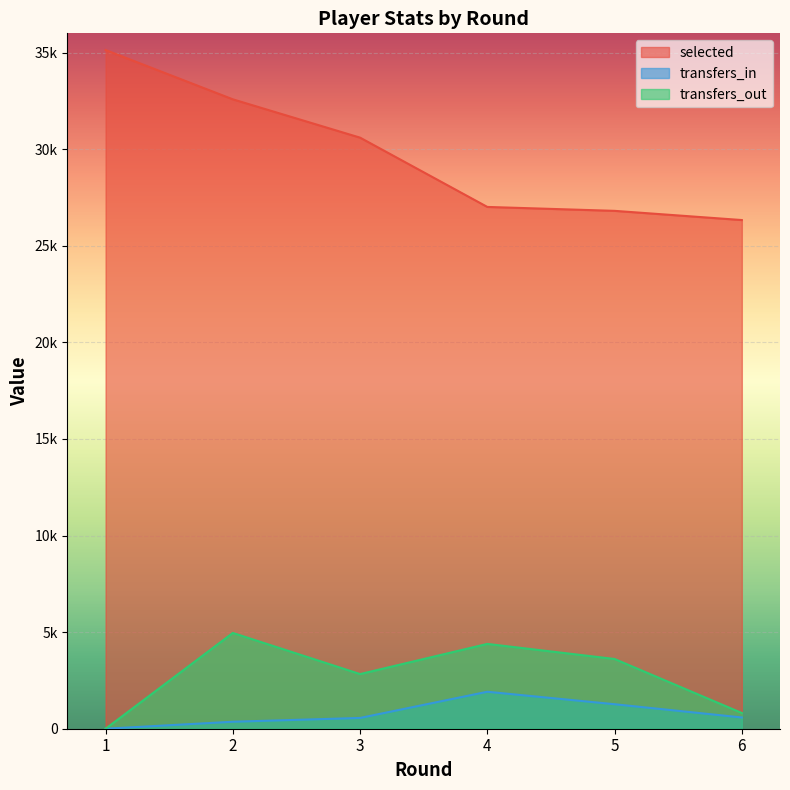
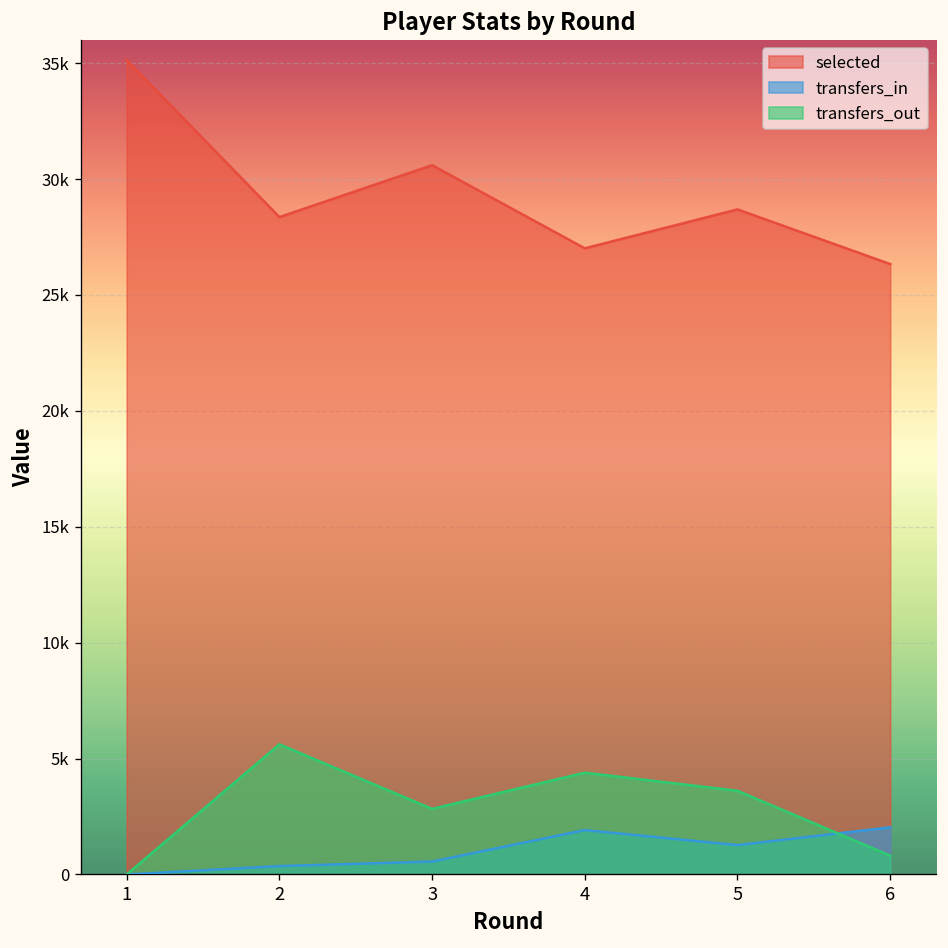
  {
    "selected": {
      "1": 35100,
-     "2": 32600,
+     "2": 28400,
      "3": 30600,
      "4": 27000,
-     "5": 26800,
+     "5": 28700,
      "6": 26300
    },
    "transfers_in": {
      "2": 400,
      "3": 600,
      "4": 1900,
      "5": 1300,
-     "6": 600
+     "6": 2000
    },
    "transfers_out": {
-     "2": 5000,
+     "2": 5600,
      "3": 2800,
      "4": 4400,
      "5": 3600,
      "6": 800
    }
  }
